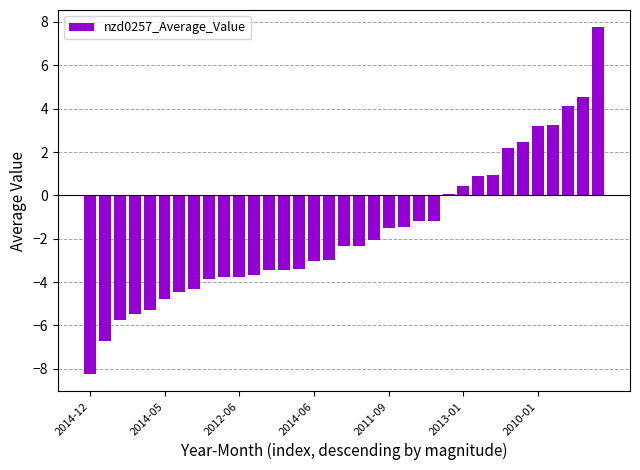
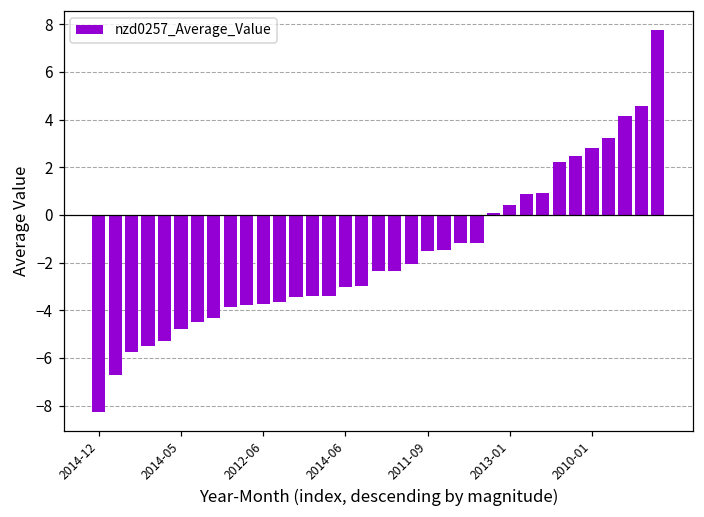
  {
    "2014-06": -3.0,
-   "2010-01": 3.2
+   "2010-01": 2.8
  }
